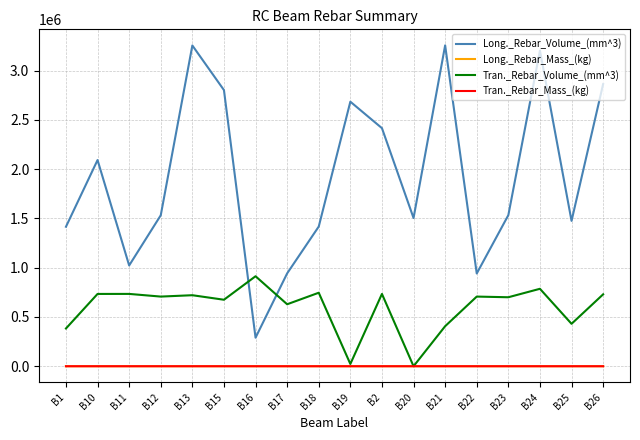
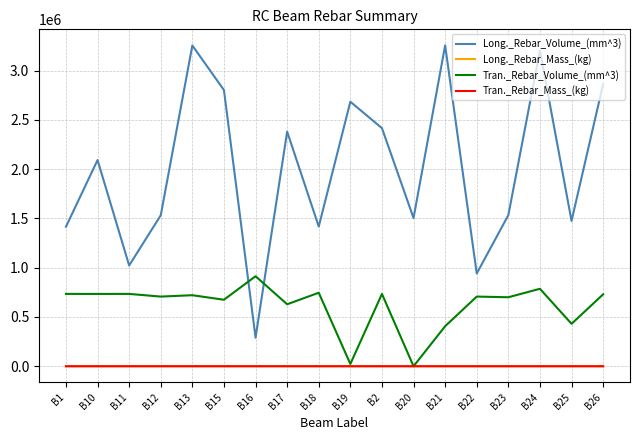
  {
    "Long._Rebar_Volume_(mm^3)": {
      "B1": 1400000,
      "B10": 2100000,
      "B11": 1000000,
      "B12": 1500000,
      "B13": 3300000,
      "B15": 2800000,
      "B16": 300000,
-     "B17": 900000,
+     "B17": 2400000,
      "B18": 1400000,
      "B19": 2700000,
      "B2": 2400000,
      "B20": 1500000,
      "B21": 3300000,
      "B22": 900000,
      "B23": 1500000,
      "B25": 1500000
    },
    "Tran._Rebar_Mass_(kg)": {
      "B1": 0,
      "B10": 0,
      "B11": 0,
      "B12": 0,
      "B13": 0,
      "B15": 0,
      "B16": 0,
      "B17": 0,
      "B18": 0,
      "B2": 0,
      "B21": 0,
      "B22": 0,
      "B23": 0,
      "B24": 0,
      "B25": 0,
      "B26": 0
    },
    "Tran._Rebar_Volume_(mm^3)": {
-     "B1": 400000,
+     "B1": 700000,
      "B10": 700000,
      "B11": 700000,
      "B12": 700000,
      "B13": 700000,
      "B15": 700000,
      "B16": 900000,
      "B17": 600000,
      "B18": 700000,
      "B2": 700000,
      "B21": 400000,
      "B22": 700000,
      "B23": 700000,
      "B24": 800000,
      "B25": 400000,
      "B26": 700000
    }
  }
